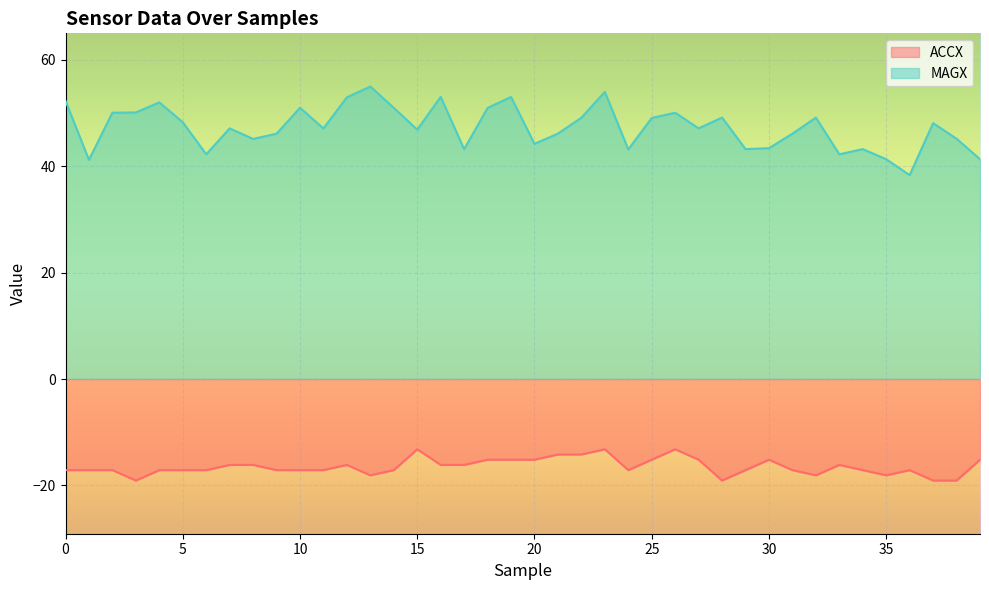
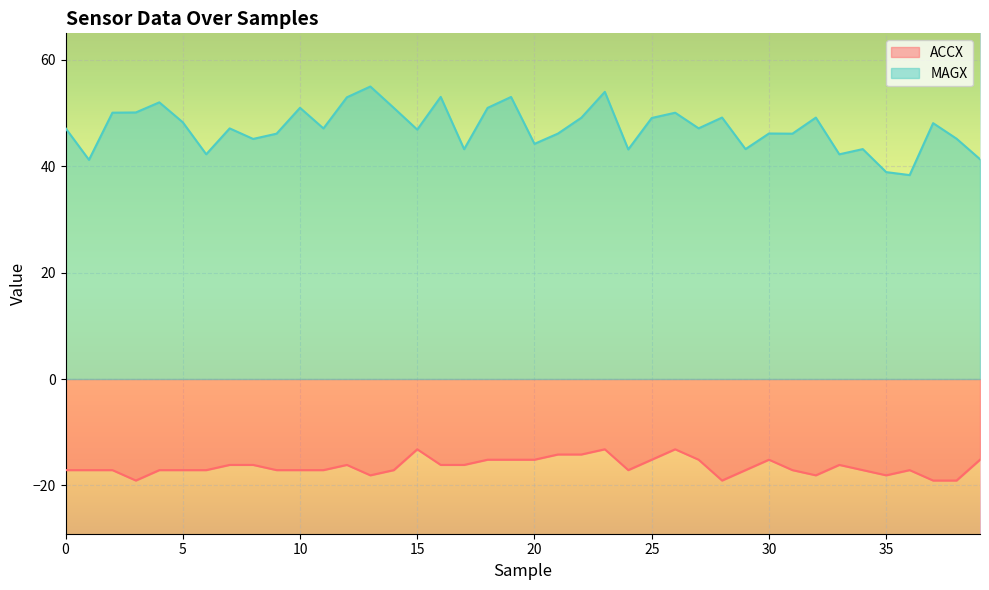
  {
    "MAGX": {
-     "0": 52,
+     "0": 47,
      "5": 48,
      "10": 51,
      "15": 47,
      "20": 44,
      "25": 49,
-     "30": 43,
-     "35": 41
+     "30": 46,
+     "35": 39
    }
  }
